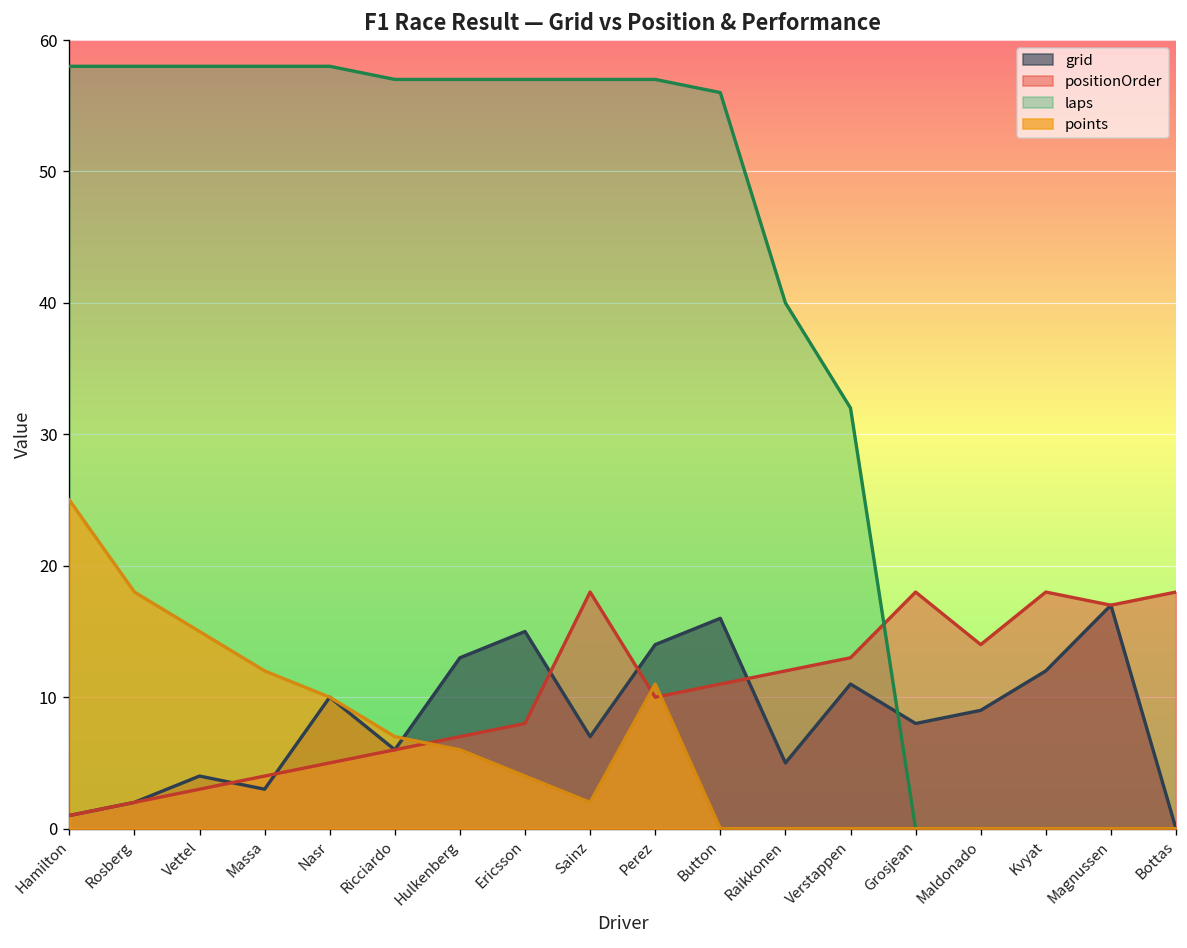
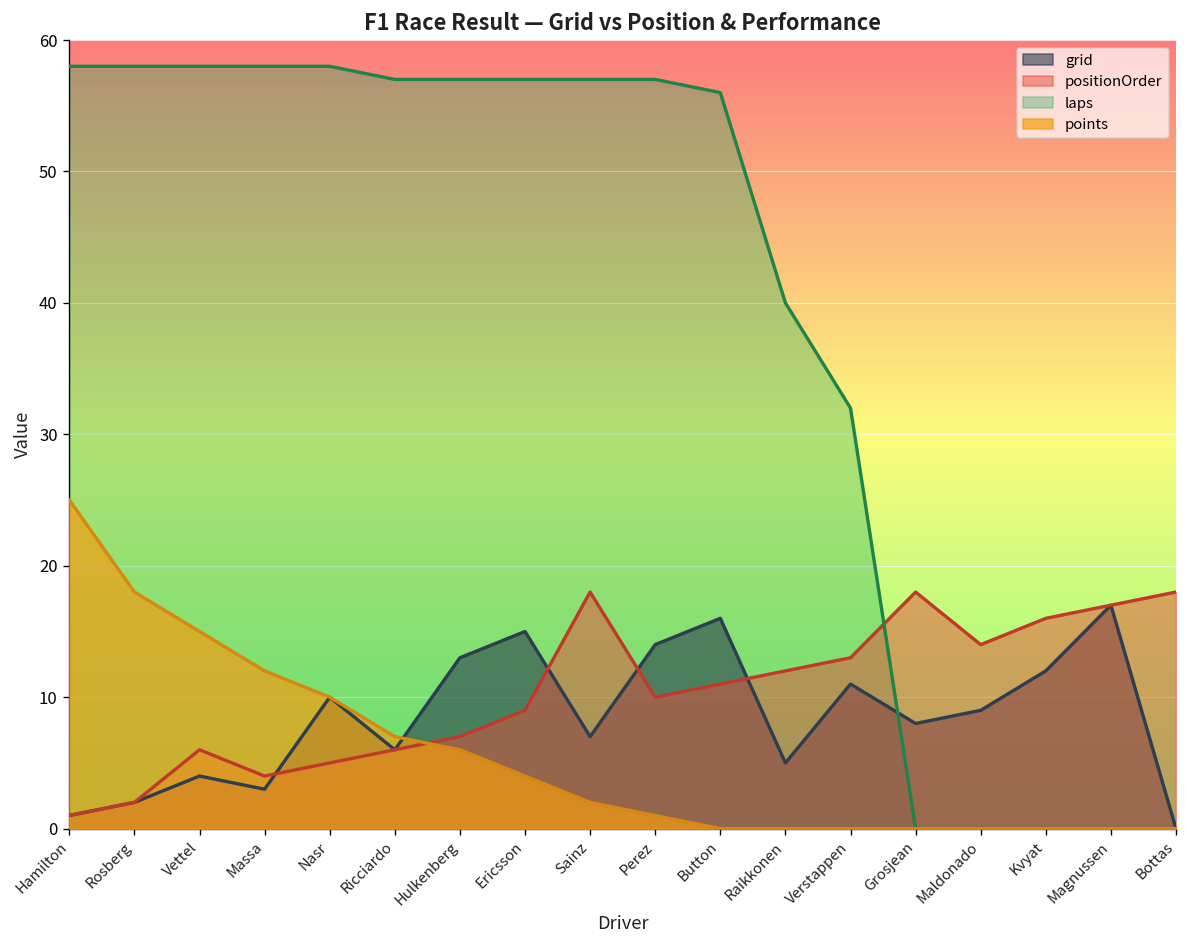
  {
    "grid": {
      "Vettel": 4,
      "Massa": 3,
      "Hulkenberg": 13,
      "Ericsson": 15,
      "Sainz": 7,
      "Perez": 14,
      "Button": 16,
      "Raikkonen": 5,
      "Verstappen": 11,
      "Grosjean": 8,
      "Maldonado": 9,
      "Kvyat": 12
    },
    "positionOrder": {
-     "Vettel": 3,
+     "Vettel": 6,
      "Massa": 4,
      "Nasr": 5,
      "Hulkenberg": 7,
-     "Ericsson": 8,
+     "Ericsson": 9,
      "Sainz": 18,
      "Perez": 10,
      "Button": 11,
      "Raikkonen": 12,
      "Verstappen": 13,
      "Grosjean": 18,
      "Maldonado": 14,
-     "Kvyat": 18,
+     "Kvyat": 16,
      "Bottas": 18
    },
    "laps": {
      "Hamilton": 58,
      "Rosberg": 58,
      "Vettel": 58,
      "Massa": 58,
      "Nasr": 58,
      "Ricciardo": 57,
      "Hulkenberg": 57,
      "Ericsson": 57,
      "Sainz": 57,
      "Perez": 57,
      "Button": 56,
      "Raikkonen": 40,
      "Verstappen": 32
    },
    "points": {
      "Hamilton": 25,
      "Rosberg": 18,
      "Vettel": 15,
      "Massa": 12,
      "Ricciardo": 7,
      "Hulkenberg": 6,
      "Ericsson": 4,
      "Sainz": 2,
-     "Perez": 11,
+     "Perez": 1,
      "Button": 0,
      "Raikkonen": 0,
      "Verstappen": 0
    }
  }
